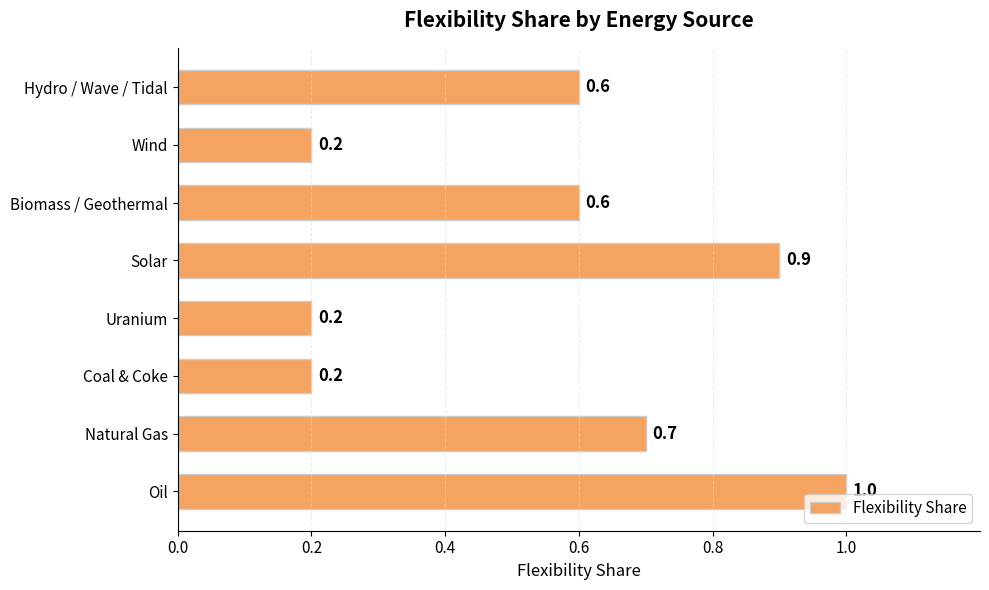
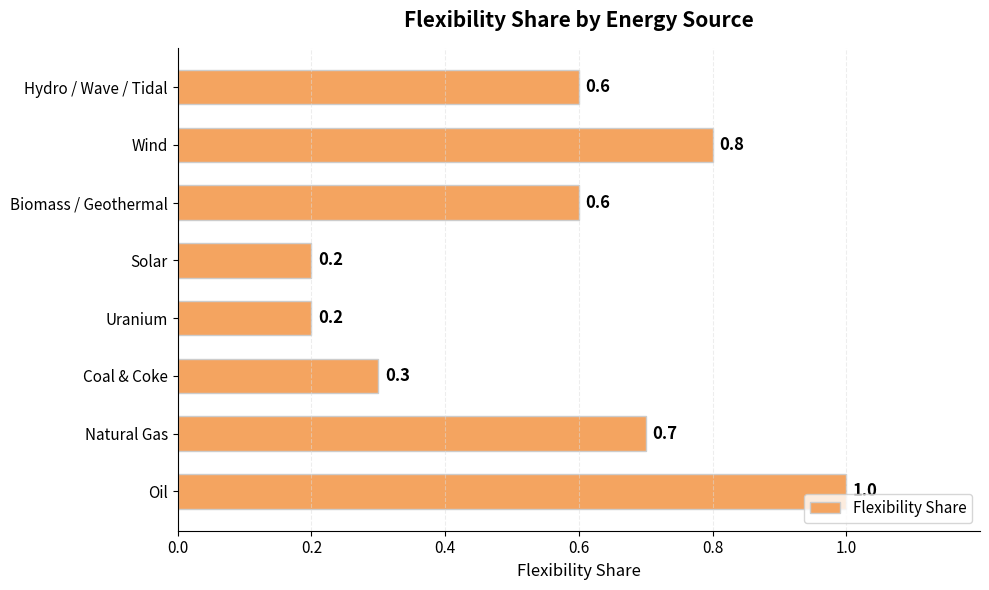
  {
    "Hydro / Wave / Tidal": 0.6,
-   "Wind": 0.2,
+   "Wind": 0.8,
    "Biomass / Geothermal": 0.6,
-   "Solar": 0.9,
+   "Solar": 0.2,
    "Uranium": 0.2,
-   "Coal & Coke": 0.2,
+   "Coal & Coke": 0.3,
    "Natural Gas": 0.7
  }
